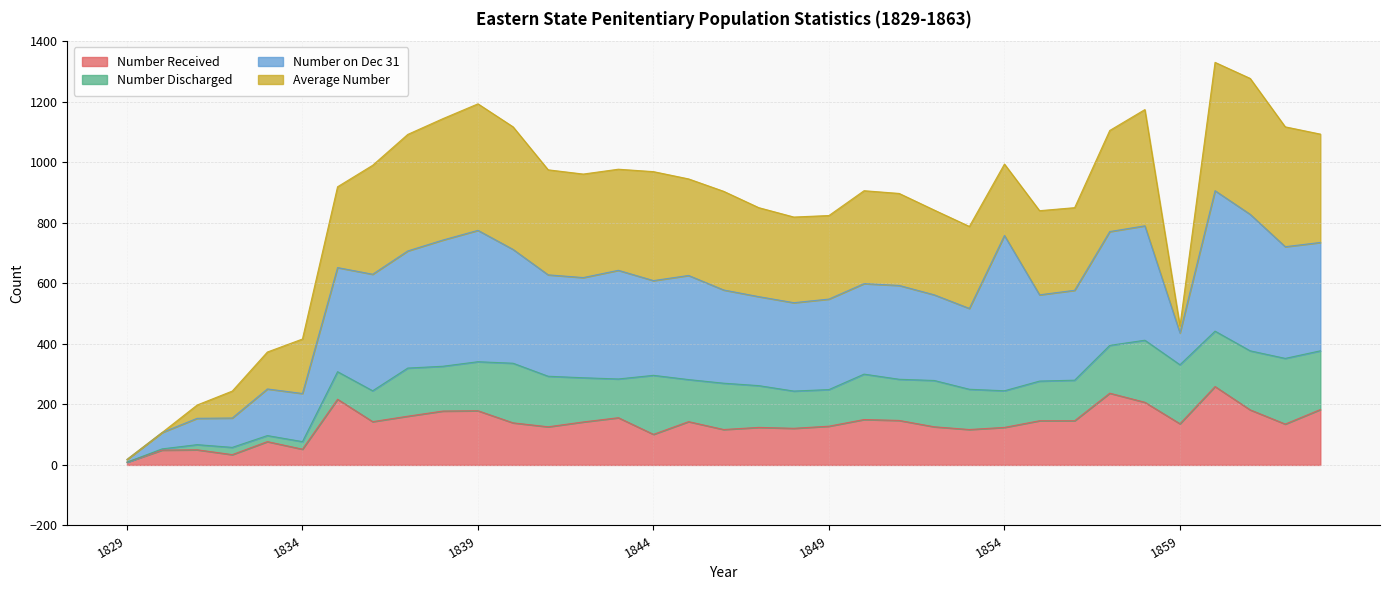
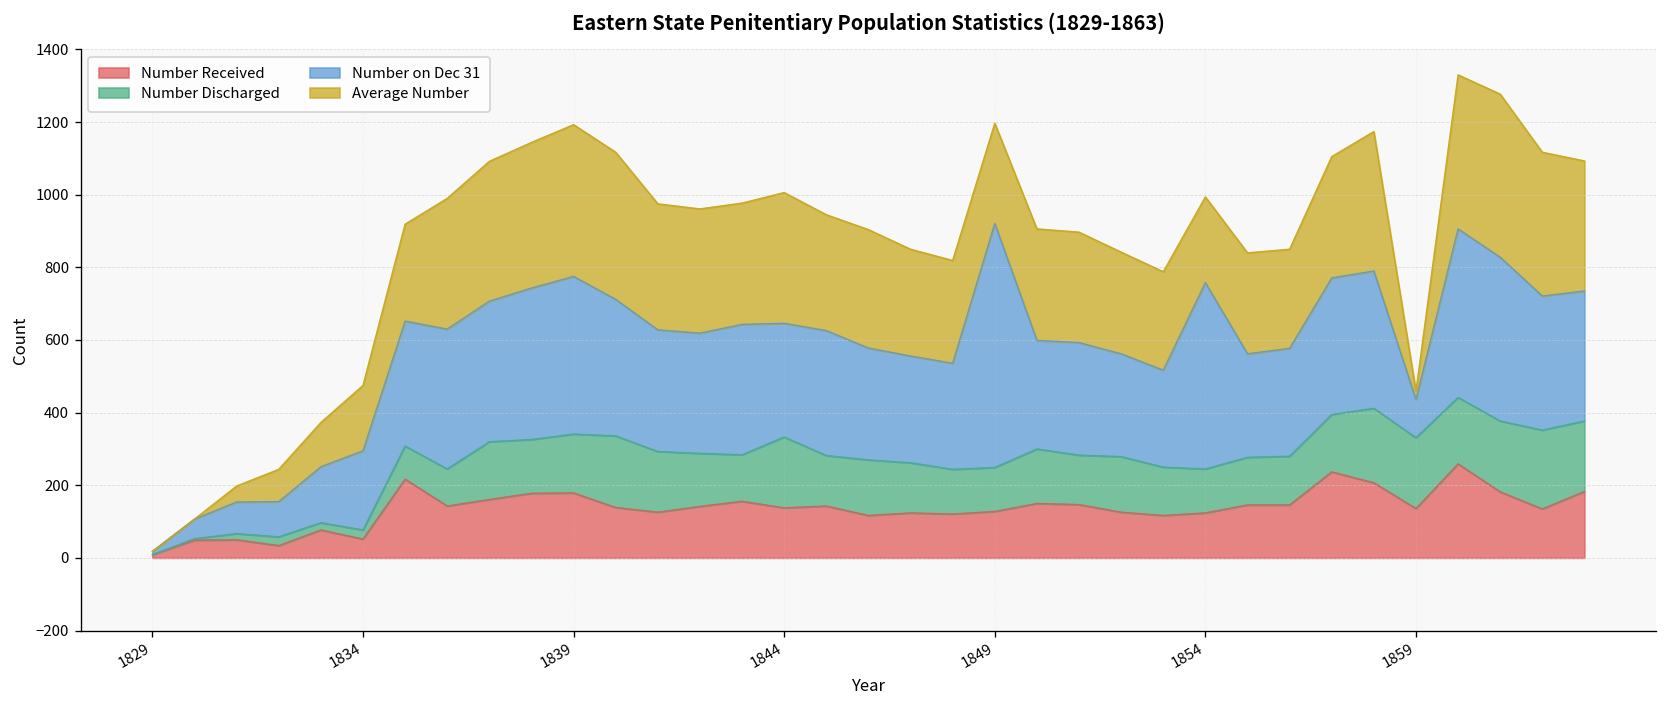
  {
    "Number Received": {
      "1834": 50,
      "1839": 180,
-     "1844": 100,
+     "1844": 140,
      "1849": 130,
      "1854": 120,
      "1859": 140
    },
    "Number Discharged": {
      "1834": 30,
      "1839": 160,
      "1844": 200,
      "1849": 120,
      "1854": 120,
      "1859": 200
    },
    "Number on Dec 31": {
-     "1834": 160,
+     "1834": 220,
      "1839": 430,
      "1844": 310,
-     "1849": 300,
+     "1849": 670,
      "1854": 510,
      "1859": 110
    },
    "Average Number": {
      "1834": 180,
      "1839": 420,
      "1844": 360,
      "1849": 280,
      "1854": 240,
      "1859": 20
    }
  }
